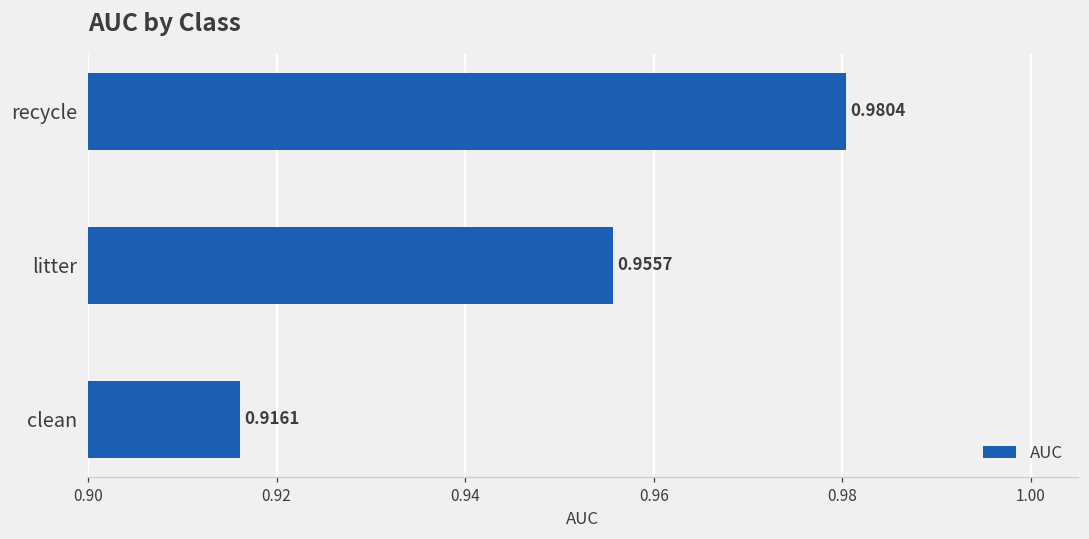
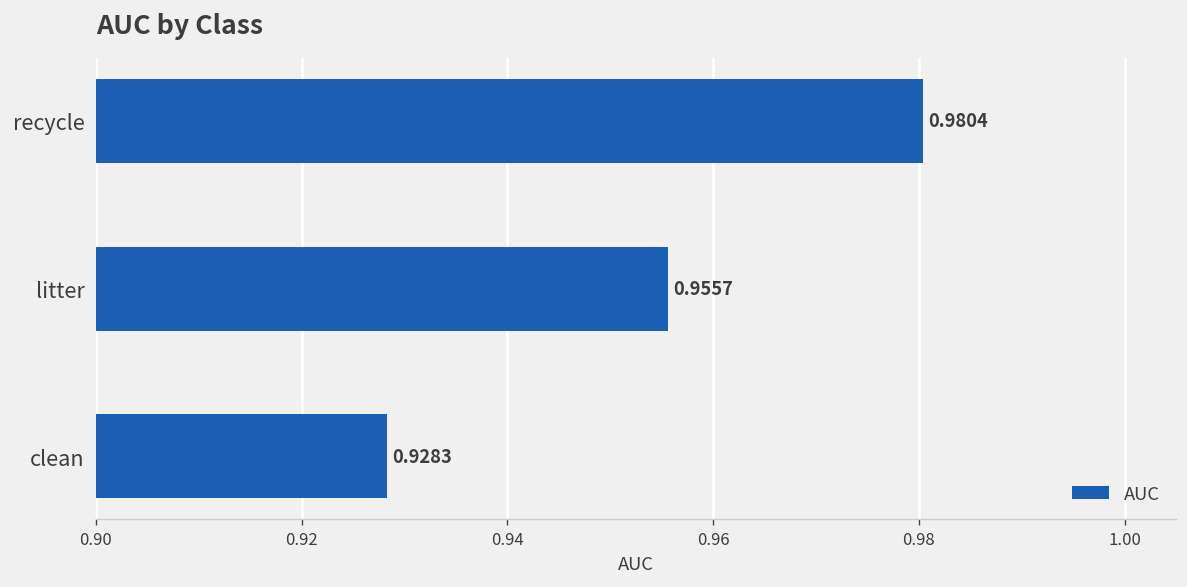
  {
    "recycle": 0.9804,
    "litter": 0.9557,
-   "clean": 0.9161
+   "clean": 0.9283
  }
